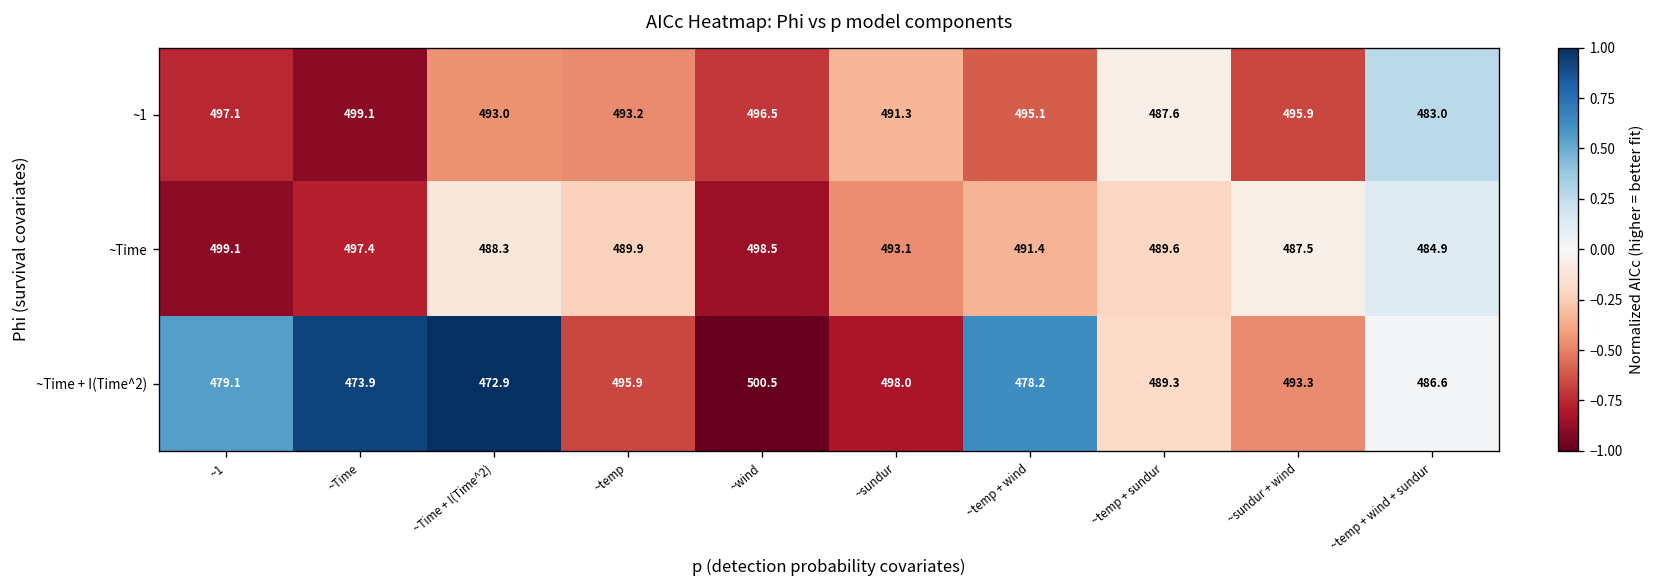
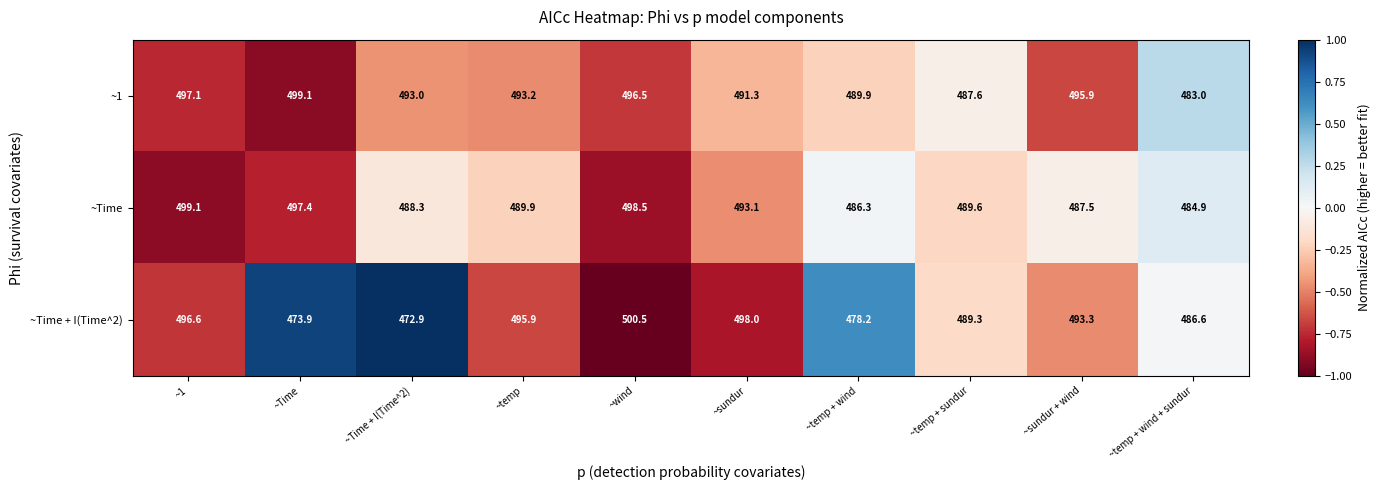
  {
    "~1": {
      "~1": 497.1,
      "~Time": 499.1,
      "~Time + I(Time^2)": 493.0,
      "~temp": 493.2,
      "~wind": 496.5,
      "~sundur": 491.3,
-     "~temp + wind": 495.1,
+     "~temp + wind": 489.9,
      "~temp + sundur": 487.6,
      "~sundur + wind": 495.9,
      "~temp + wind + sundur": 483.0
    },
    "~Time": {
      "~1": 499.1,
      "~Time": 497.4,
      "~Time + I(Time^2)": 488.3,
      "~temp": 489.9,
      "~wind": 498.5,
      "~sundur": 493.1,
-     "~temp + wind": 491.4,
+     "~temp + wind": 486.3,
      "~temp + sundur": 489.6,
      "~sundur + wind": 487.5,
      "~temp + wind + sundur": 484.9
    },
    "~Time + I(Time^2)": {
-     "~1": 479.1,
+     "~1": 496.6,
      "~Time": 473.9,
      "~Time + I(Time^2)": 472.9,
      "~temp": 495.9,
      "~wind": 500.5,
      "~sundur": 498.0,
      "~temp + wind": 478.2,
      "~temp + sundur": 489.3,
      "~sundur + wind": 493.3,
      "~temp + wind + sundur": 486.6
    }
  }
